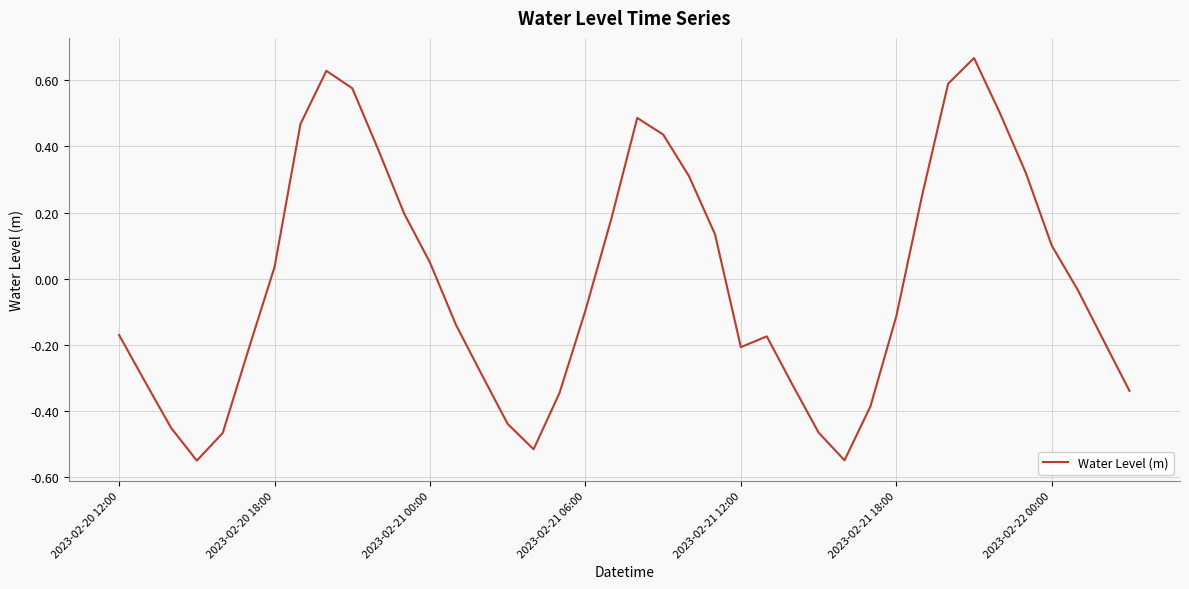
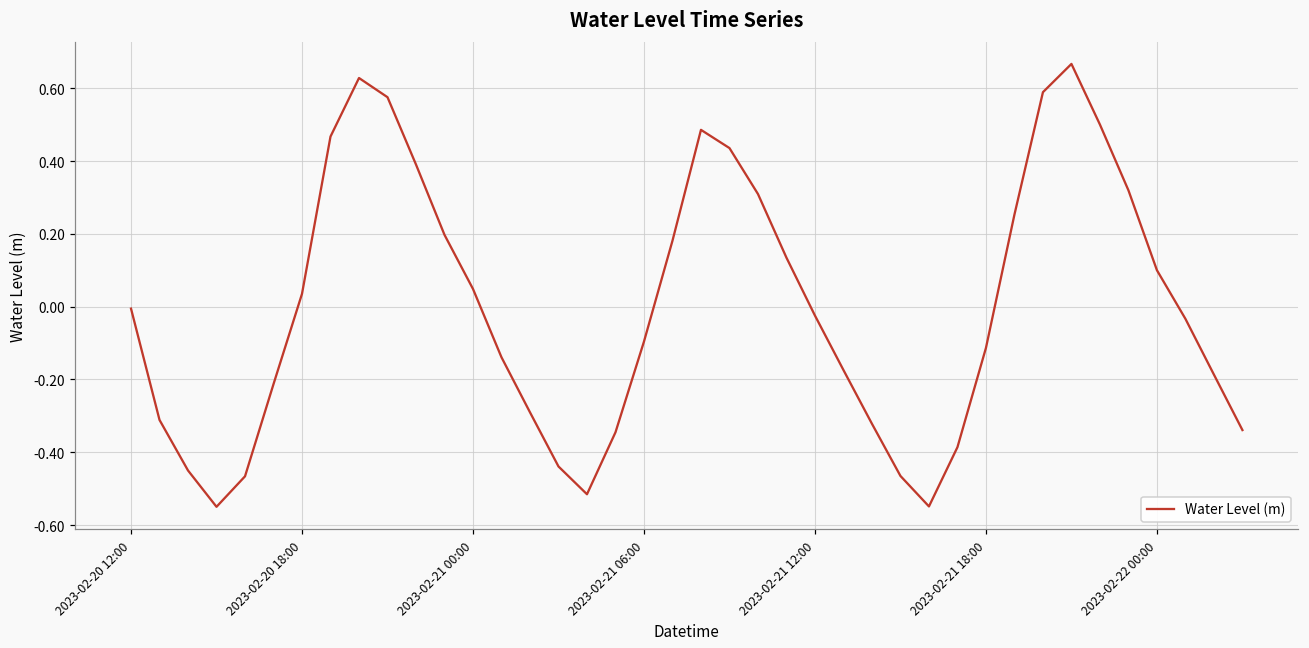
  {
-   "2023-02-20 12:00": -0.17,
+   "2023-02-20 12:00": -0.01,
    "2023-02-20 18:00": 0.04,
    "2023-02-21 00:00": 0.05,
    "2023-02-21 06:00": -0.10,
-   "2023-02-21 12:00": -0.21,
+   "2023-02-21 12:00": -0.02,
    "2023-02-21 18:00": -0.11,
    "2023-02-22 00:00": 0.10
  }
